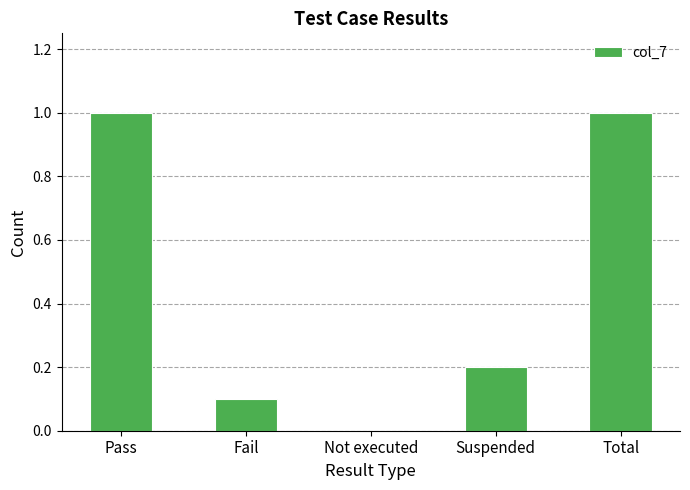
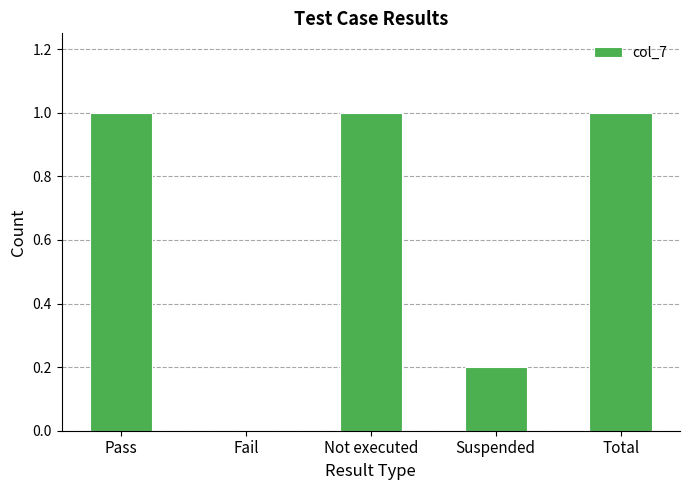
  {
    "Pass": 1.0,
-   "Fail": 0.1,
-   "Not executed": 0,
+   "Fail": 0.0,
+   "Not executed": 1,
    "Suspended": 0.2,
    "Total": 1.0
  }
